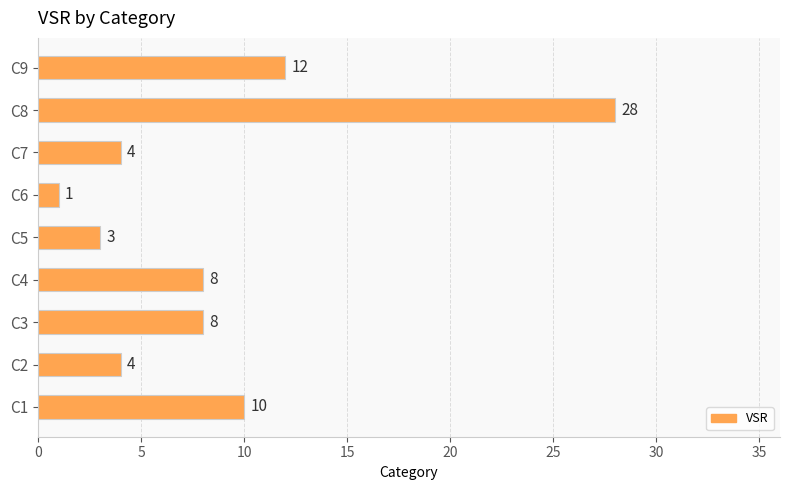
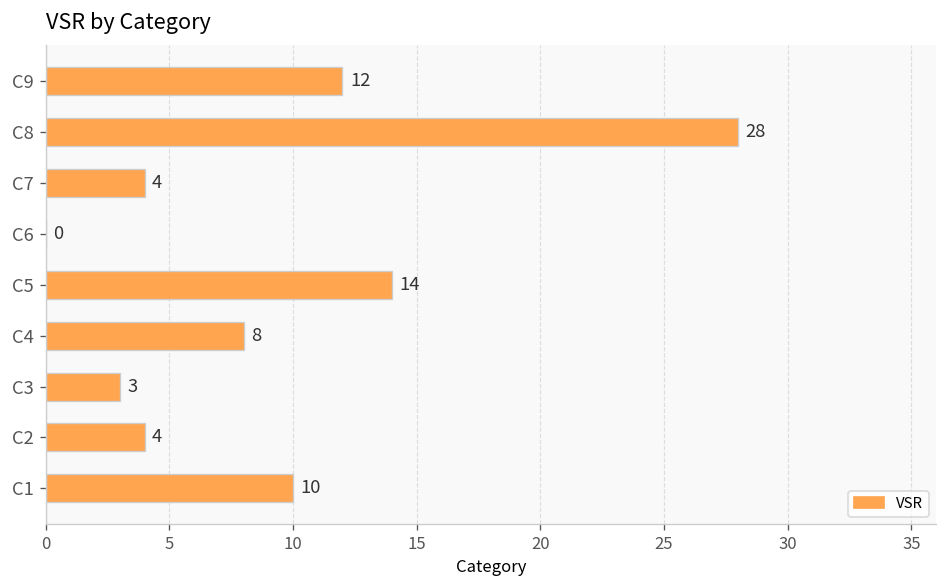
  {
    "C9": 12,
    "C8": 28,
    "C7": 4,
-   "C6": 1,
-   "C5": 3,
+   "C6": 0,
+   "C5": 14,
    "C4": 8,
-   "C3": 8,
+   "C3": 3,
    "C2": 4,
    "C1": 10
  }
